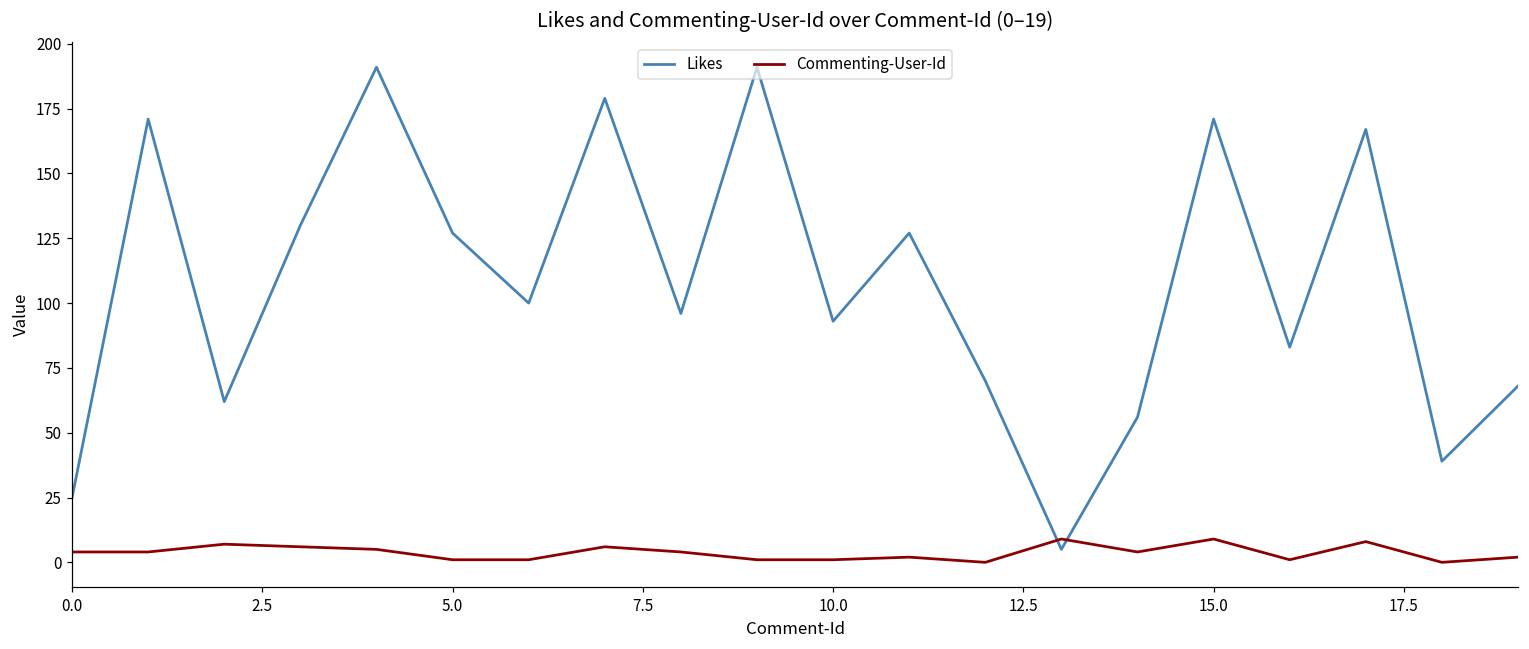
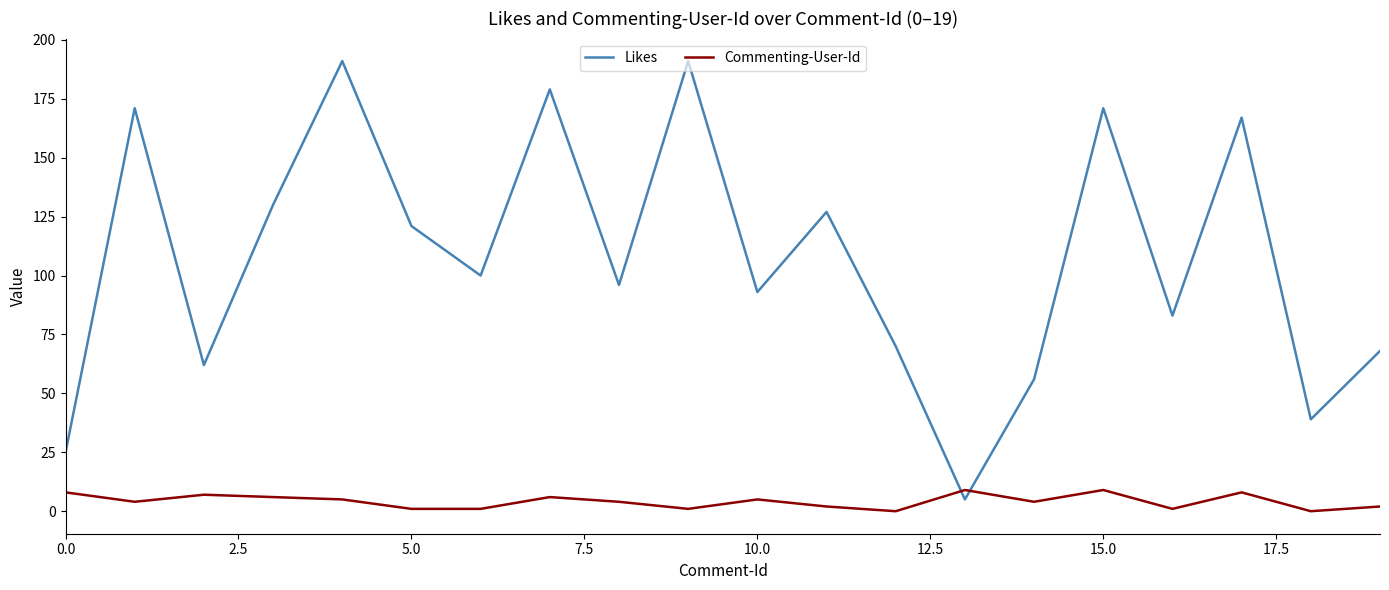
  {
    "Likes": {
      "0.0": 25,
-     "5.0": 127,
+     "5.0": 121,
      "10.0": 93,
      "15.0": 171
    },
    "Commenting-User-Id": {
-     "0.0": 4,
+     "0.0": 8,
      "5.0": 1,
-     "10.0": 1,
+     "10.0": 5,
      "15.0": 9
    }
  }
